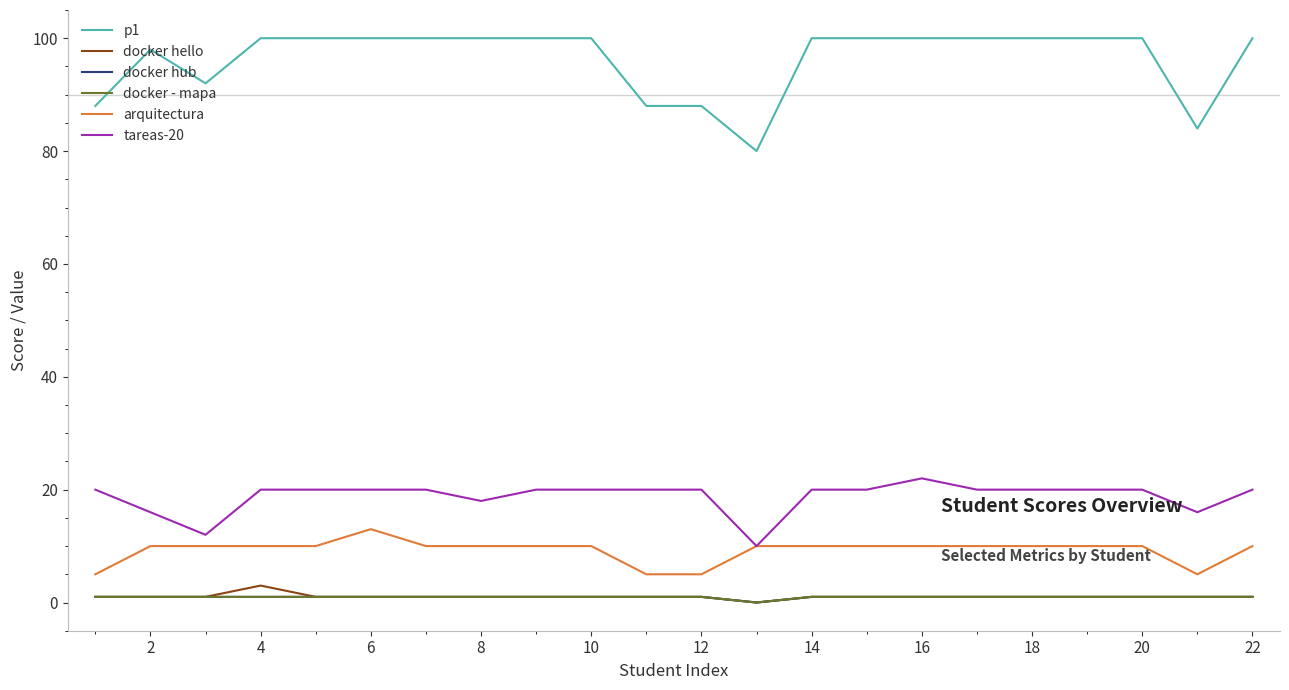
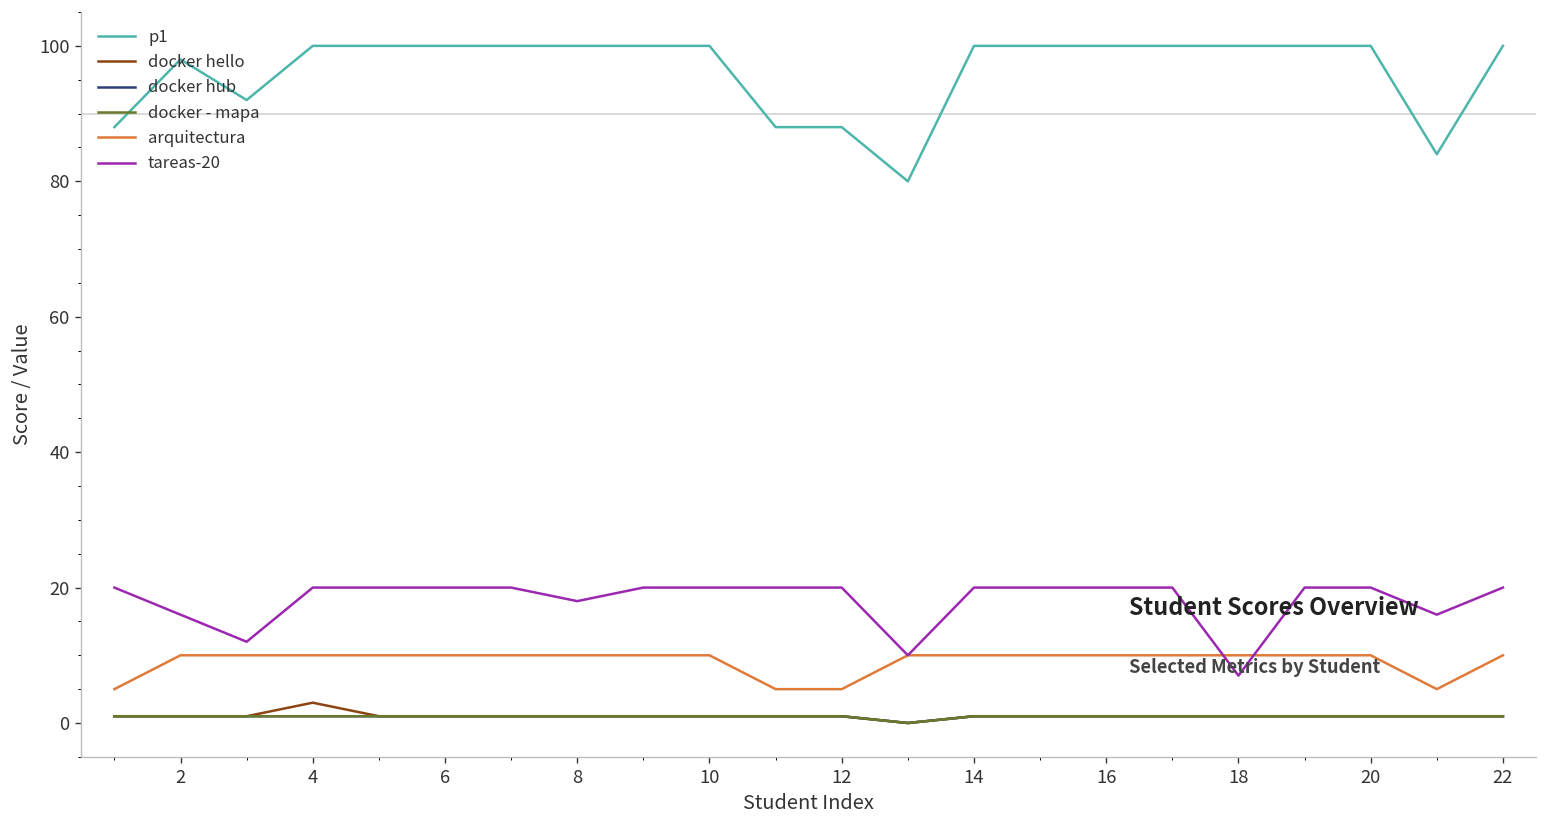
  {
    "p1": {
      "2": 98,
      "4": 100,
      "6": 100,
      "8": 100,
      "10": 100,
      "12": 88,
      "14": 100,
      "16": 100,
      "18": 100,
      "20": 100,
      "22": 100
    },
    "docker hello": {
      "4": 3
    },
    "docker - mapa": {
      "4": 1
    },
    "arquitectura": {
      "2": 10,
      "4": 10,
-     "6": 13,
+     "6": 10,
      "8": 10,
      "10": 10,
      "12": 5,
      "14": 10,
      "16": 10,
      "18": 10,
      "20": 10,
      "22": 10
    },
    "tareas-20": {
      "2": 16,
      "4": 20,
      "6": 20,
      "8": 18,
      "10": 20,
      "12": 20,
      "14": 20,
-     "16": 22,
-     "18": 20,
+     "16": 20,
+     "18": 7,
      "20": 20,
      "22": 20
    }
  }
